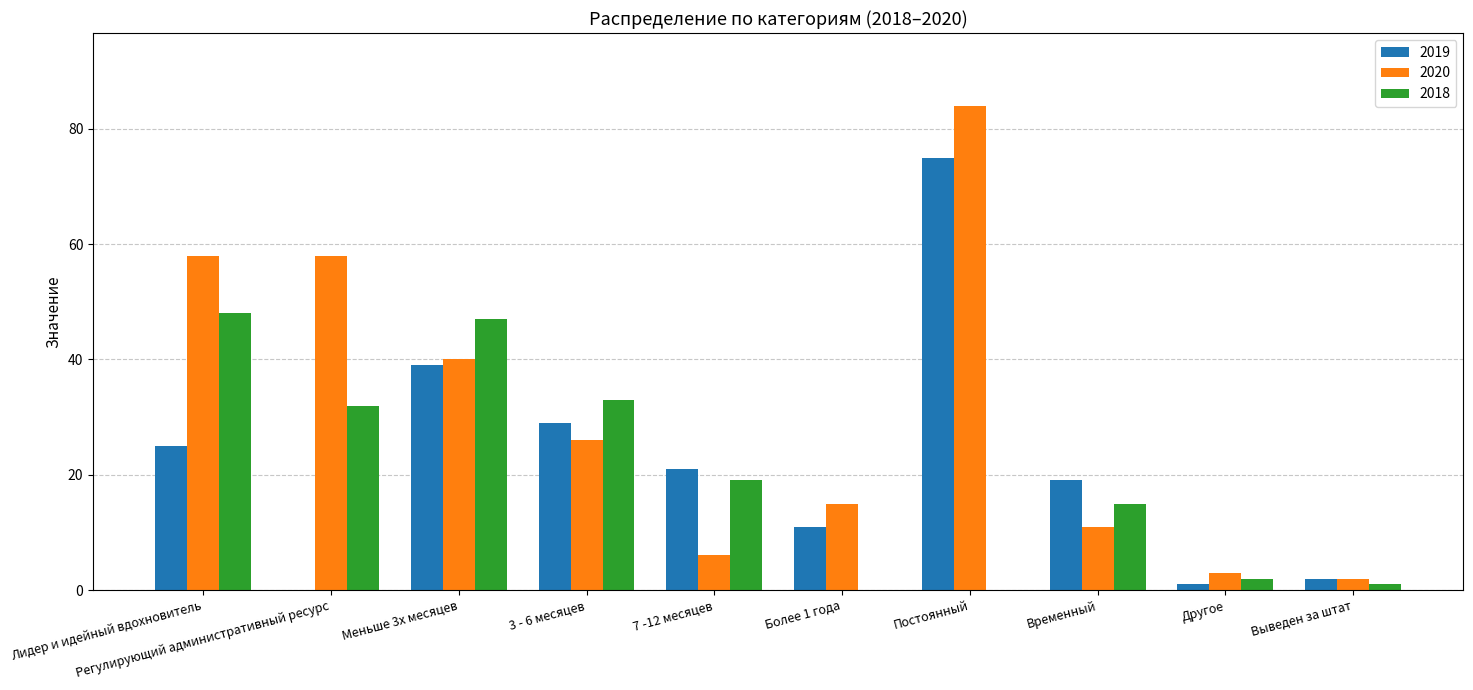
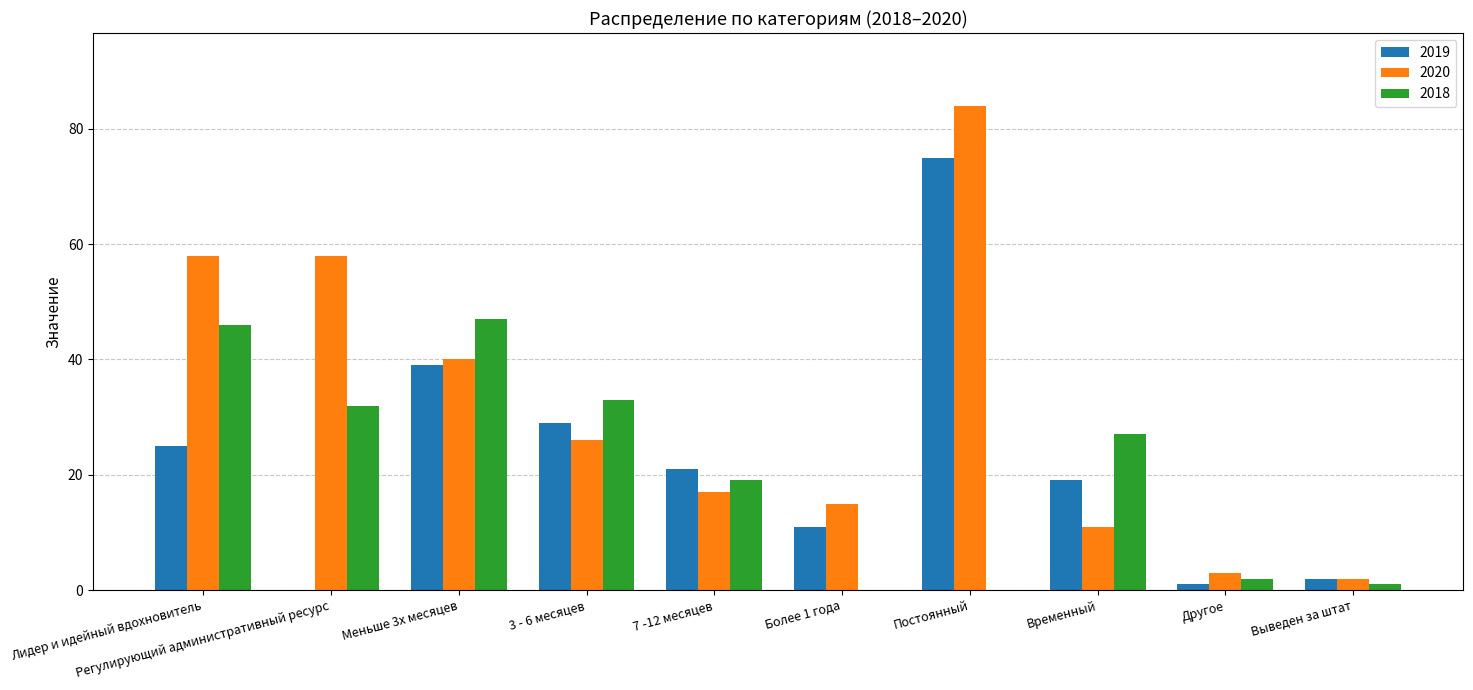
  {
    "2019": {
      "Лидер и идейный вдохновитель": 25,
      "Регулирующий административный ресурс": 0,
      "Меньше 3х месяцев": 39,
      "3 - 6 месяцев": 29,
      "7 -12 месяцев": 21,
      "Более 1 года": 11,
      "Постоянный": 75,
      "Временный": 19,
      "Другое": 1,
      "Выведен за штат": 2
    },
    "2020": {
      "Лидер и идейный вдохновитель": 58,
      "Регулирующий административный ресурс": 58,
      "Меньше 3х месяцев": 40,
      "3 - 6 месяцев": 26,
-     "7 -12 месяцев": 6,
+     "7 -12 месяцев": 17,
      "Более 1 года": 15,
      "Постоянный": 84,
      "Временный": 11,
      "Другое": 3,
      "Выведен за штат": 2
    },
    "2018": {
-     "Лидер и идейный вдохновитель": 48,
+     "Лидер и идейный вдохновитель": 46,
      "Регулирующий административный ресурс": 32,
      "Меньше 3х месяцев": 47,
      "3 - 6 месяцев": 33,
      "7 -12 месяцев": 19,
      "Более 1 года": 0,
      "Постоянный": 0,
-     "Временный": 15,
+     "Временный": 27,
      "Другое": 2,
      "Выведен за штат": 1
    }
  }
